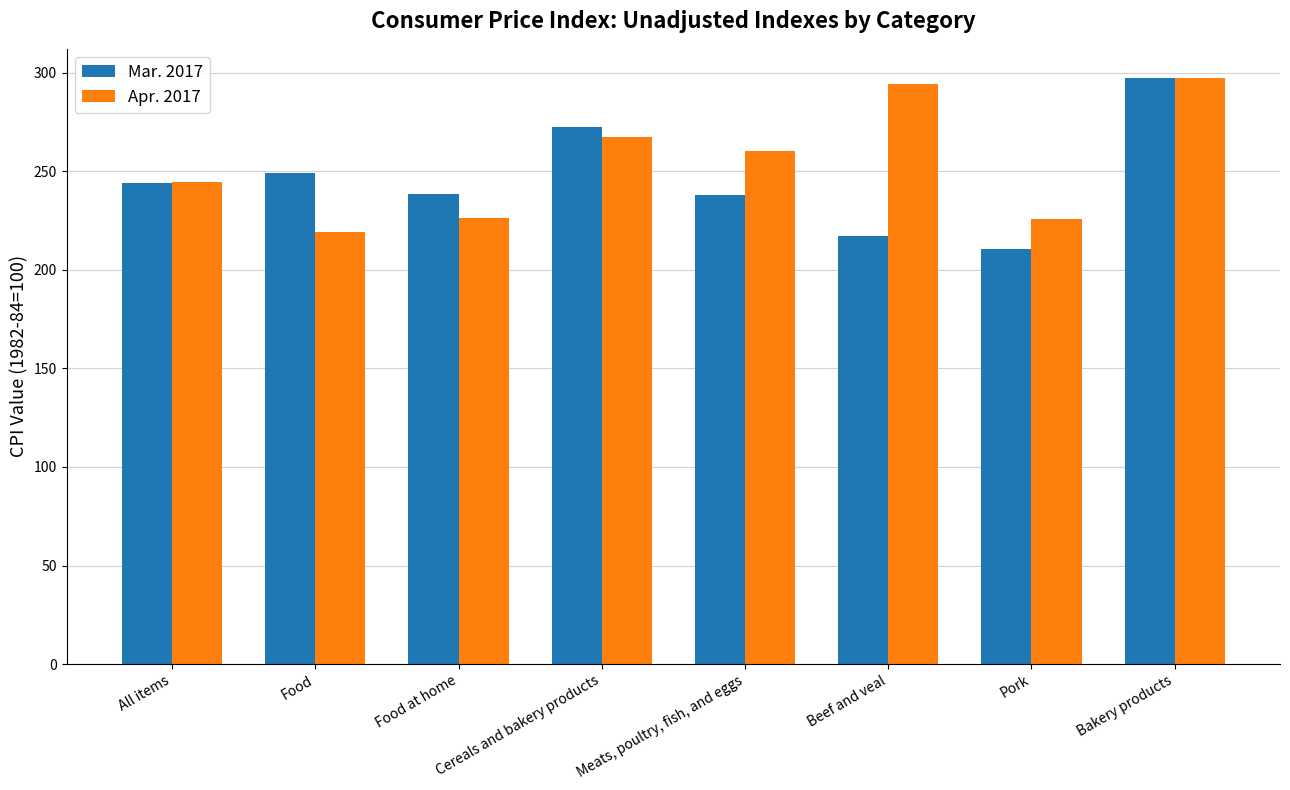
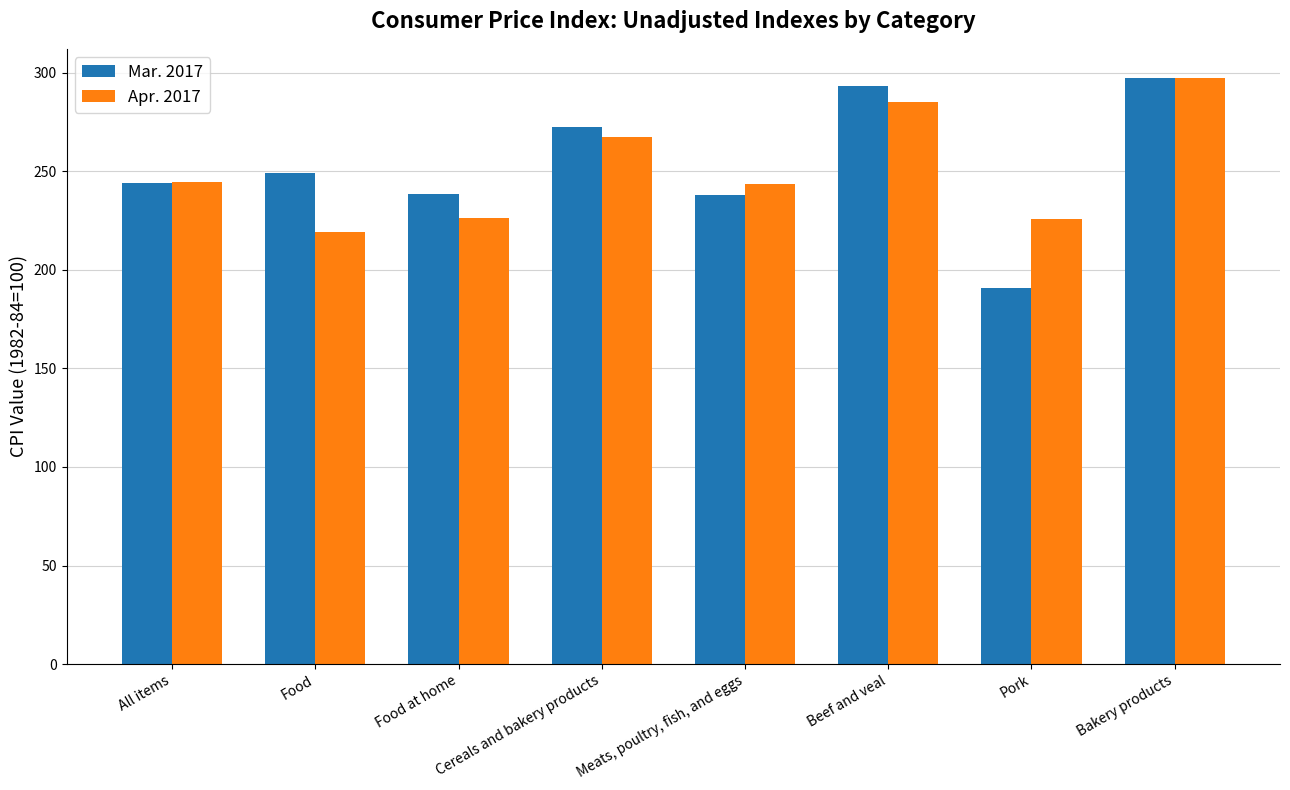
  {
    "Mar. 2017": {
      "All items": 244,
      "Food": 249,
      "Food at home": 238,
      "Cereals and bakery products": 272,
      "Meats, poultry, fish, and eggs": 238,
-     "Beef and veal": 217,
-     "Pork": 210,
+     "Beef and veal": 293,
+     "Pork": 191,
      "Bakery products": 297
    },
    "Apr. 2017": {
      "All items": 245,
      "Food": 219,
      "Food at home": 226,
      "Cereals and bakery products": 268,
-     "Meats, poultry, fish, and eggs": 260,
-     "Beef and veal": 294,
+     "Meats, poultry, fish, and eggs": 243,
+     "Beef and veal": 285,
      "Pork": 226,
      "Bakery products": 297
    }
  }
